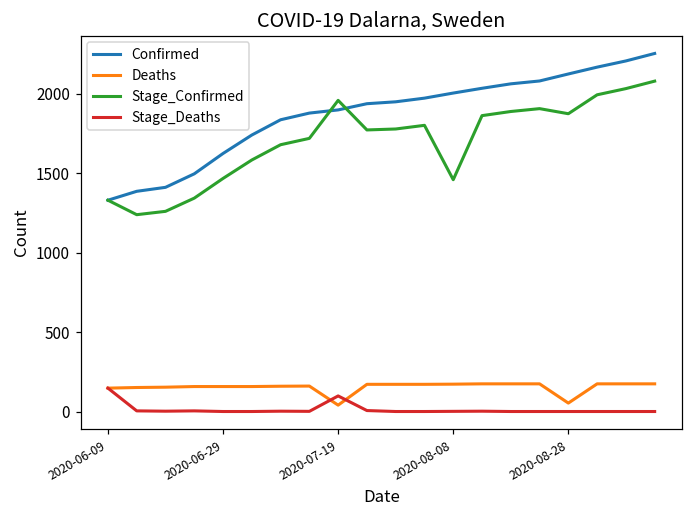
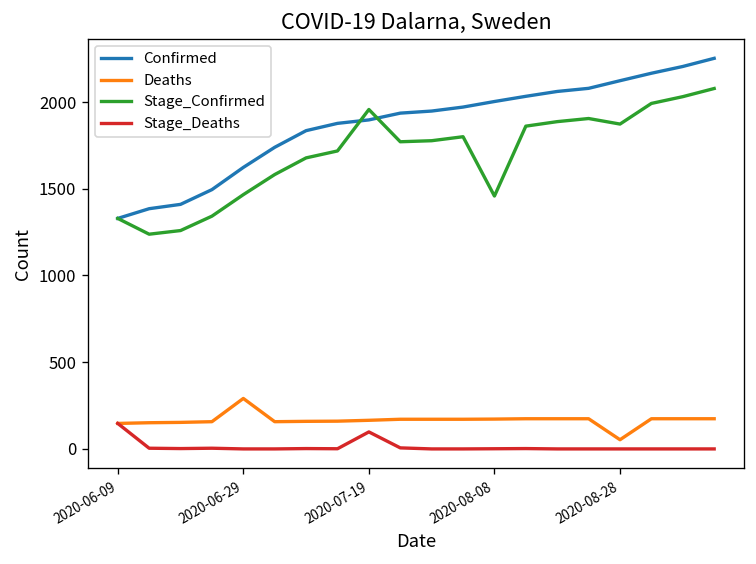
  {
    "Confirmed": {
      "2020-06-29": 1620,
      "2020-07-19": 1900,
      "2020-08-08": 2000,
      "2020-08-28": 2120
    },
    "Deaths": {
-     "2020-06-29": 160,
-     "2020-07-19": 40,
+     "2020-06-29": 290,
+     "2020-07-19": 170,
      "2020-08-08": 170,
      "2020-08-28": 50
    },
    "Stage_Confirmed": {
      "2020-06-29": 1470,
      "2020-07-19": 1960,
      "2020-08-08": 1460,
      "2020-08-28": 1870
    },
    "Stage_Deaths": {
      "2020-06-29": 0,
      "2020-07-19": 100,
      "2020-08-08": 0,
      "2020-08-28": 0
    }
  }
